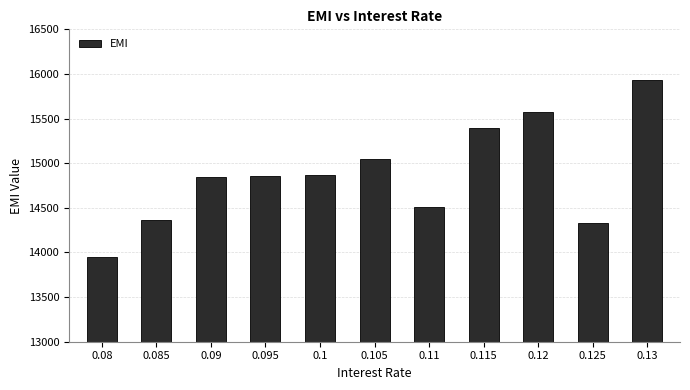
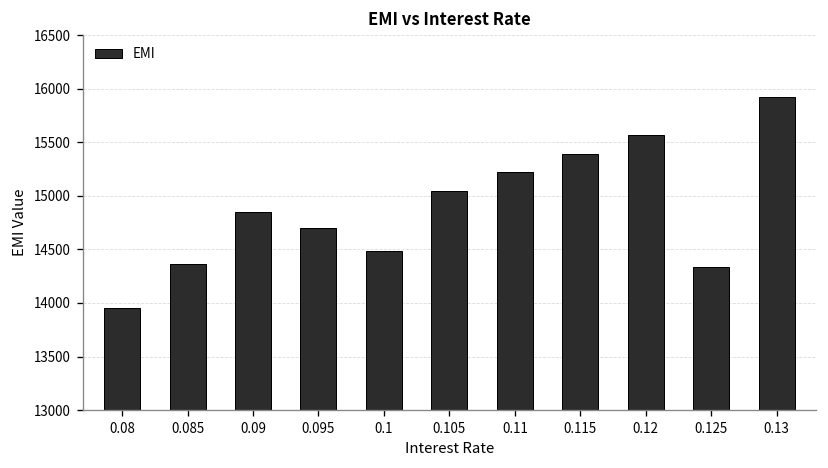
  {
    "0.08": 14000,
    "0.085": 14400,
    "0.09": 14800,
-   "0.095": 14900,
-   "0.1": 14900,
+   "0.095": 14700,
+   "0.1": 14500,
    "0.105": 15000,
-   "0.11": 14500,
+   "0.11": 15200,
    "0.115": 15400,
    "0.12": 15600,
    "0.125": 14300,
    "0.13": 15900
  }
